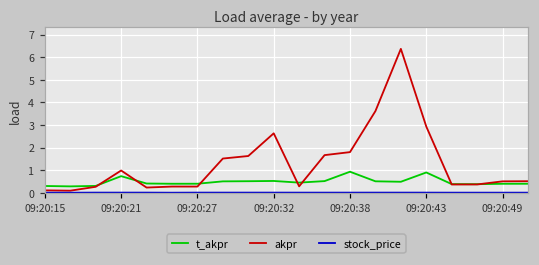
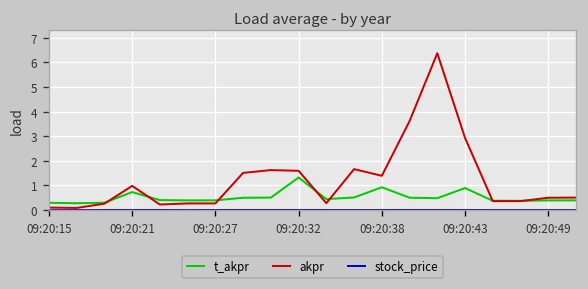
  {
    "t_akpr": {
      "09:20:15": 0.3,
      "09:20:21": 0.7,
-     "09:20:32": 0.5,
+     "09:20:32": 1.3,
      "09:20:38": 0.9,
      "09:20:43": 0.9
    },
    "akpr": {
      "09:20:21": 1.0,
-     "09:20:32": 2.6,
-     "09:20:38": 1.8,
+     "09:20:32": 1.6,
+     "09:20:38": 1.4,
      "09:20:43": 2.9
    },
    "stock_price": {
      "09:20:21": 0.0,
      "09:20:27": 0.0,
      "09:20:32": 0.0,
      "09:20:38": 0.0,
      "09:20:43": 0.0,
      "09:20:49": 0.0
    }
  }
